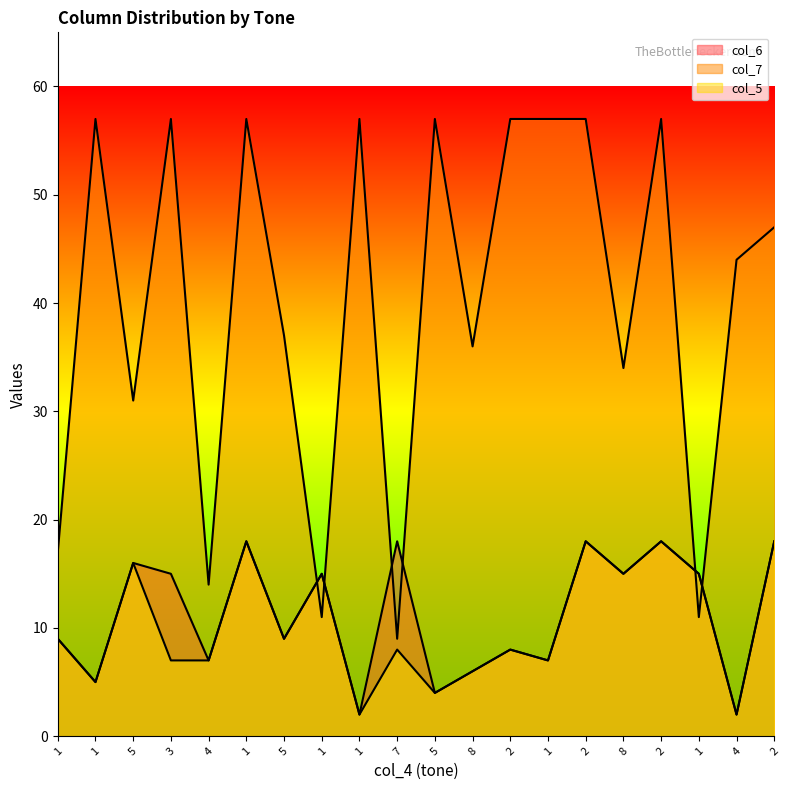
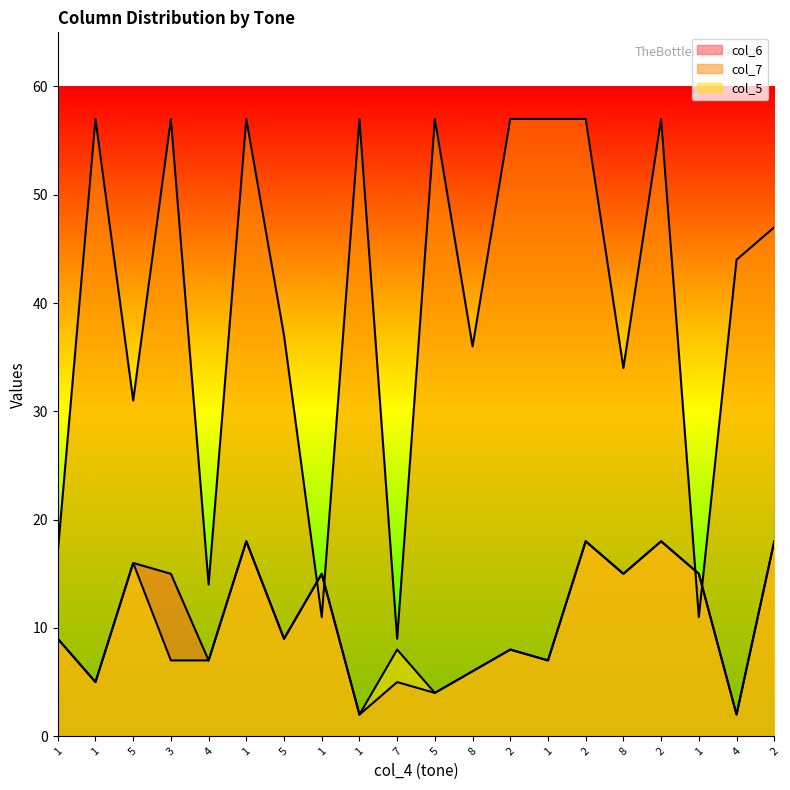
  {
    "col_6": {
      "3": 15,
-     "7": 18
+     "7": 5
    },
    "col_7": {
      "3": 57,
      "7": 9
    },
    "col_5": {
      "3": 7,
      "7": 8
    }
  }
